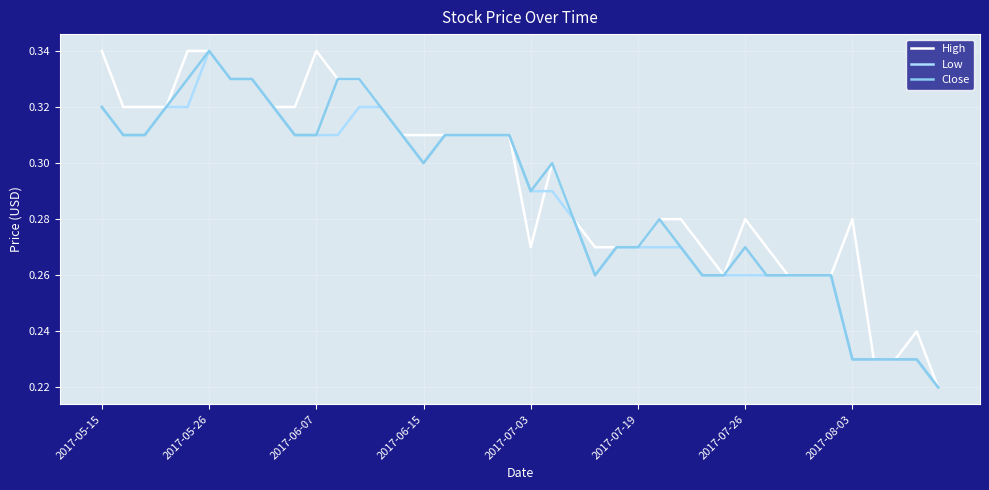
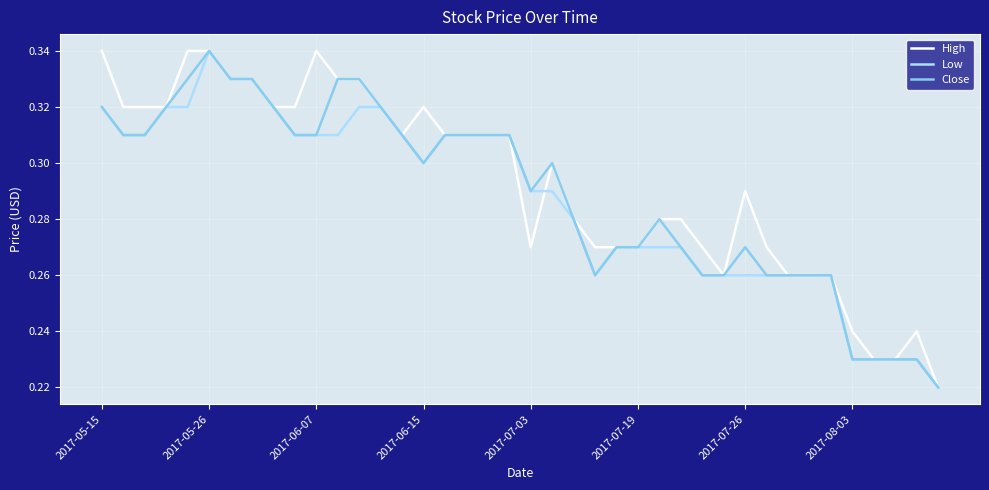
  {
    "High": {
      "2017-05-15": 0.34,
      "2017-06-07": 0.34,
-     "2017-06-15": 0.31,
+     "2017-06-15": 0.32,
      "2017-07-03": 0.27,
-     "2017-07-26": 0.28,
-     "2017-08-03": 0.28
+     "2017-07-26": 0.29,
+     "2017-08-03": 0.24
    }
  }
